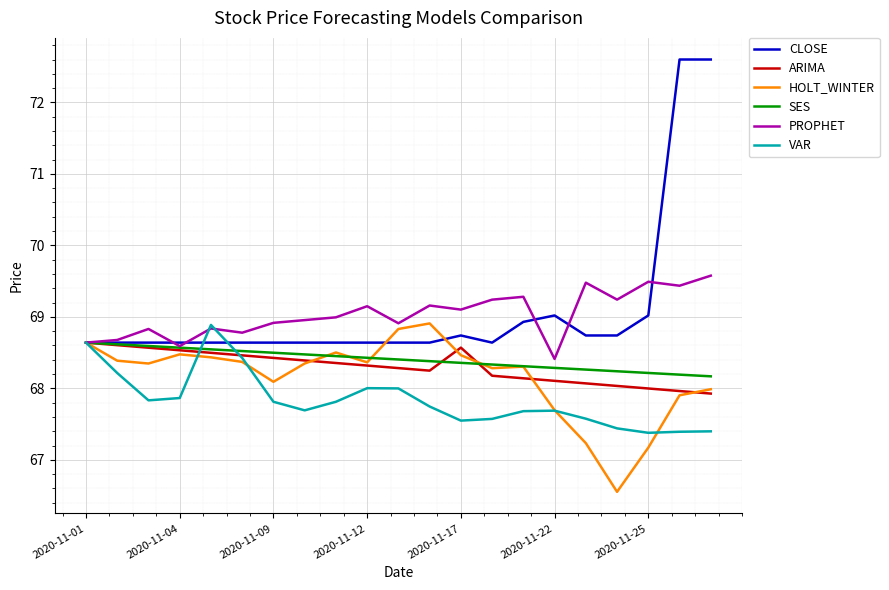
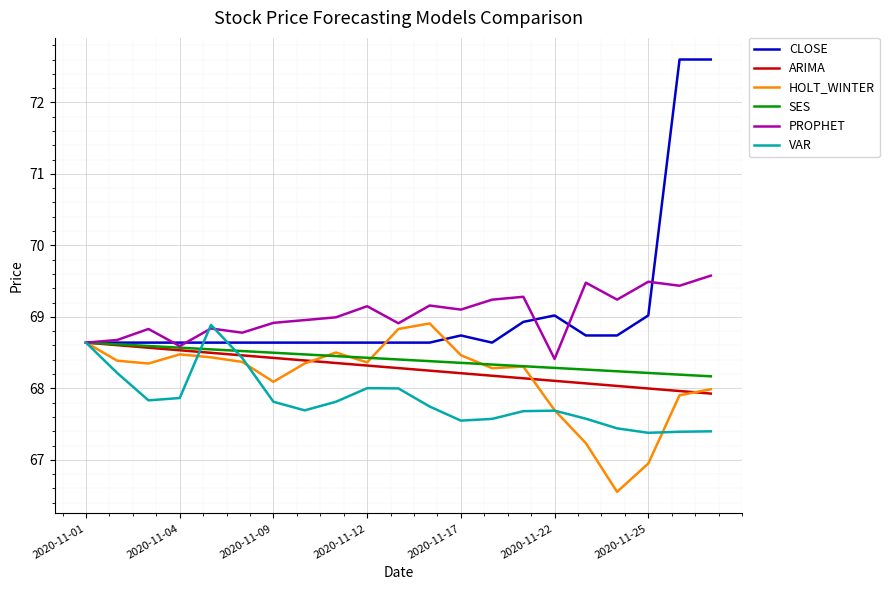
  {
    "CLOSE": {
      "2020-11-04": 68.6,
      "2020-11-09": 68.6,
      "2020-11-12": 68.6,
      "2020-11-17": 68.7,
      "2020-11-22": 69.0,
      "2020-11-25": 69.0
    },
    "ARIMA": {
      "2020-11-04": 68.5,
      "2020-11-09": 68.4,
      "2020-11-12": 68.3,
-     "2020-11-17": 68.6,
+     "2020-11-17": 68.2,
      "2020-11-22": 68.1,
      "2020-11-25": 68.0
    },
    "HOLT_WINTER": {
      "2020-11-04": 68.5,
      "2020-11-09": 68.1,
      "2020-11-12": 68.4,
      "2020-11-17": 68.5,
-     "2020-11-25": 67.2
+     "2020-11-25": 66.9
    },
    "SES": {
      "2020-11-09": 68.5,
      "2020-11-12": 68.4,
      "2020-11-17": 68.4,
      "2020-11-22": 68.3,
      "2020-11-25": 68.2
    },
    "PROPHET": {
      "2020-11-09": 68.9,
      "2020-11-12": 69.1,
      "2020-11-17": 69.1,
      "2020-11-22": 68.4,
      "2020-11-25": 69.5
    },
    "VAR": {
      "2020-11-04": 67.9,
      "2020-11-09": 67.8,
      "2020-11-12": 68.0,
      "2020-11-17": 67.5,
      "2020-11-25": 67.4
    }
  }
